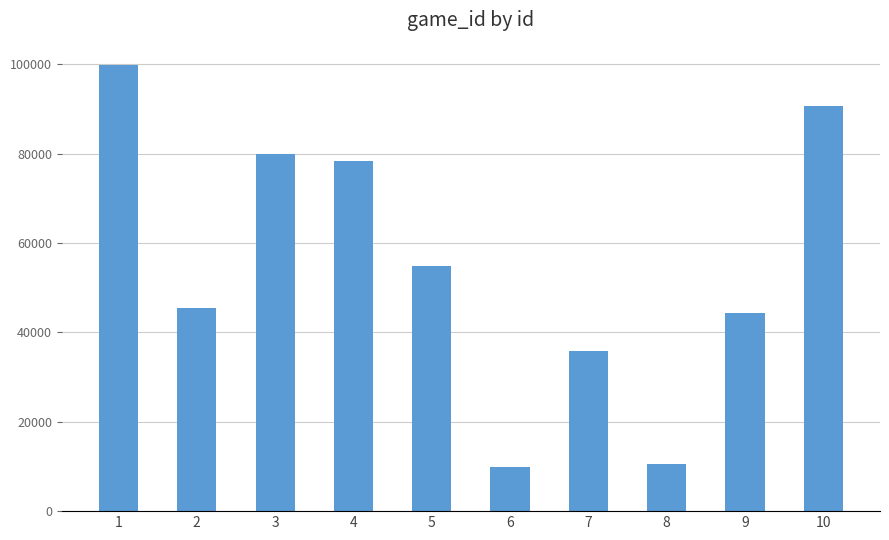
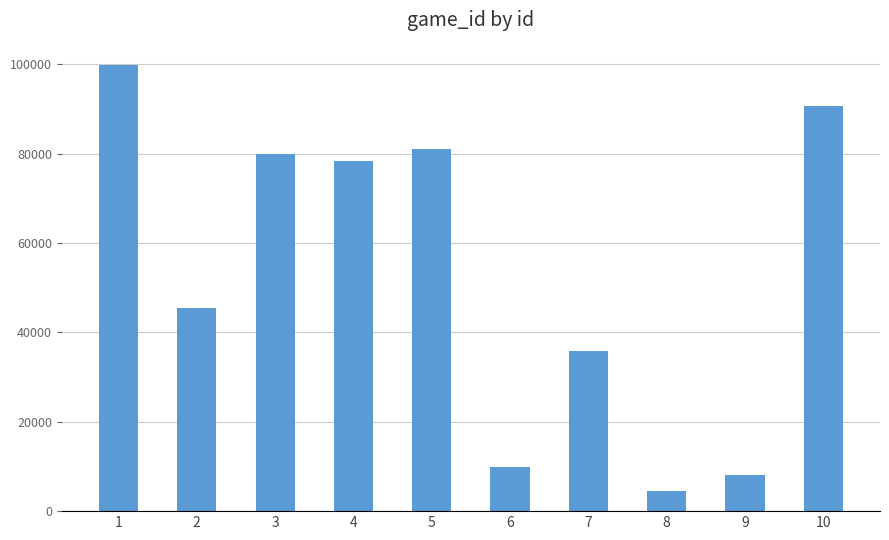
  {
    "1": 100000,
    "2": 45000,
    "3": 80000,
    "4": 78000,
-   "5": 55000,
+   "5": 81000,
    "6": 10000,
    "7": 36000,
-   "8": 11000,
-   "9": 44000,
+   "8": 5000,
+   "9": 8000,
    "10": 91000
  }
